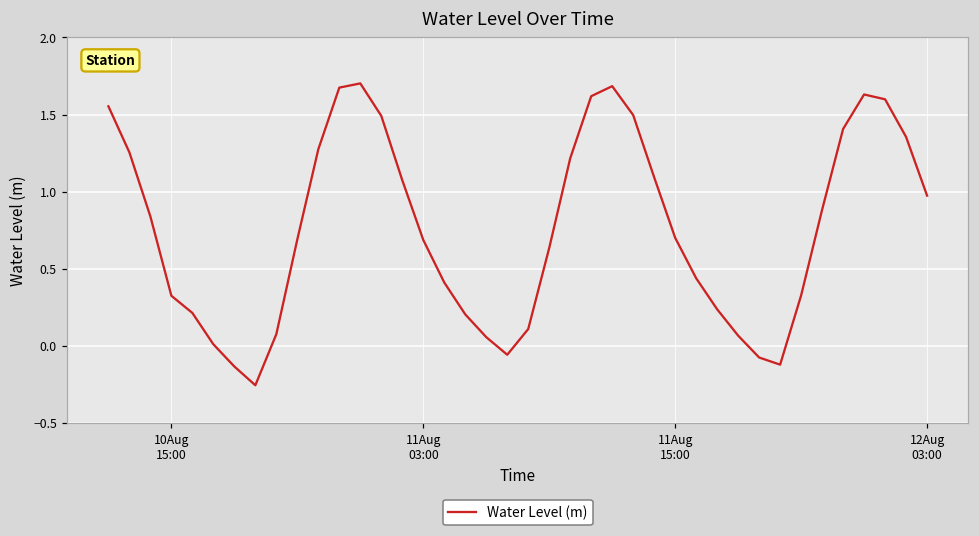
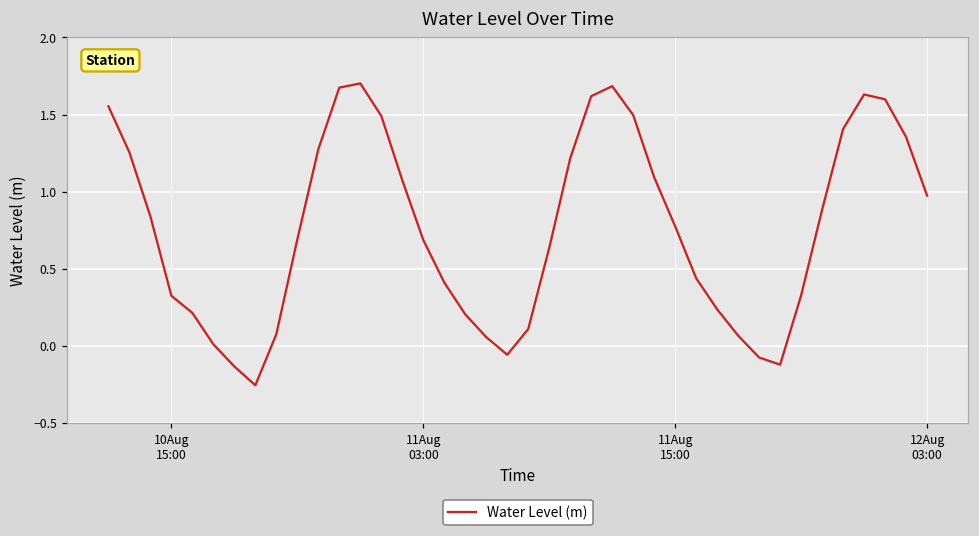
  {
    "10Aug 15:00": 0.33,
    "11Aug 03:00": 0.69,
-   "11Aug 15:00": 0.70,
+   "11Aug 15:00": 0.78,
    "12Aug 03:00": 0.98
  }
